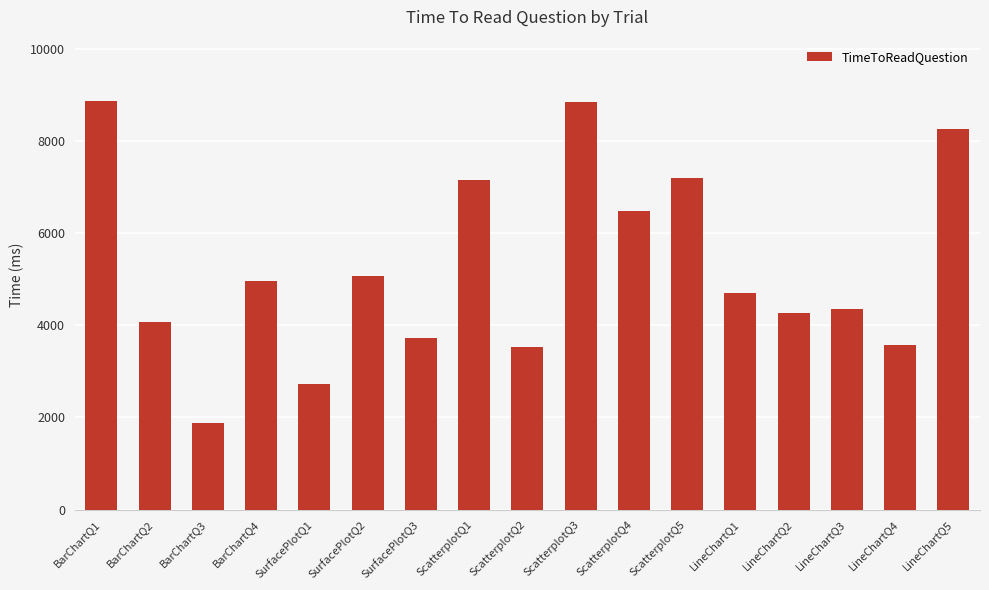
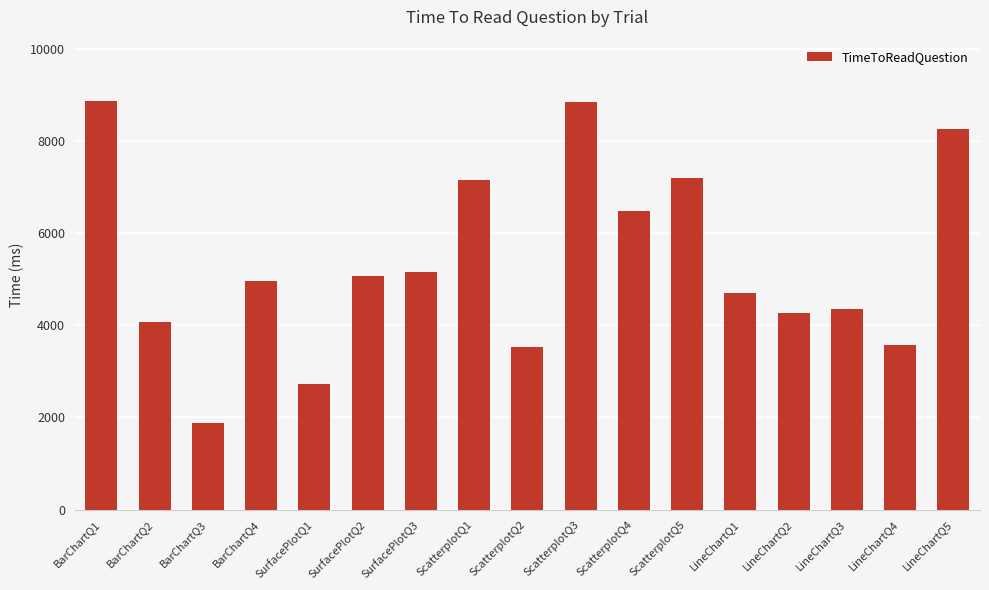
  {
    "BarChartQ1": 8900,
    "BarChartQ2": 4100,
    "BarChartQ3": 1900,
    "BarChartQ4": 5000,
    "SurfacePlotQ1": 2700,
    "SurfacePlotQ2": 5100,
-   "SurfacePlotQ3": 3700,
+   "SurfacePlotQ3": 5100,
    "ScatterplotQ1": 7200,
    "ScatterplotQ2": 3500,
    "ScatterplotQ3": 8800,
    "ScatterplotQ4": 6500,
    "ScatterplotQ5": 7200,
    "LineChartQ1": 4700,
    "LineChartQ2": 4300,
    "LineChartQ3": 4300,
    "LineChartQ4": 3600,
    "LineChartQ5": 8300
  }
